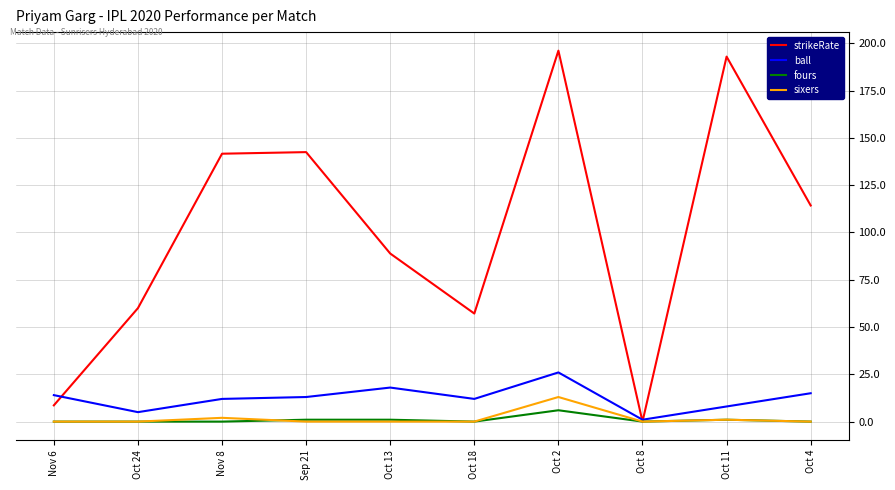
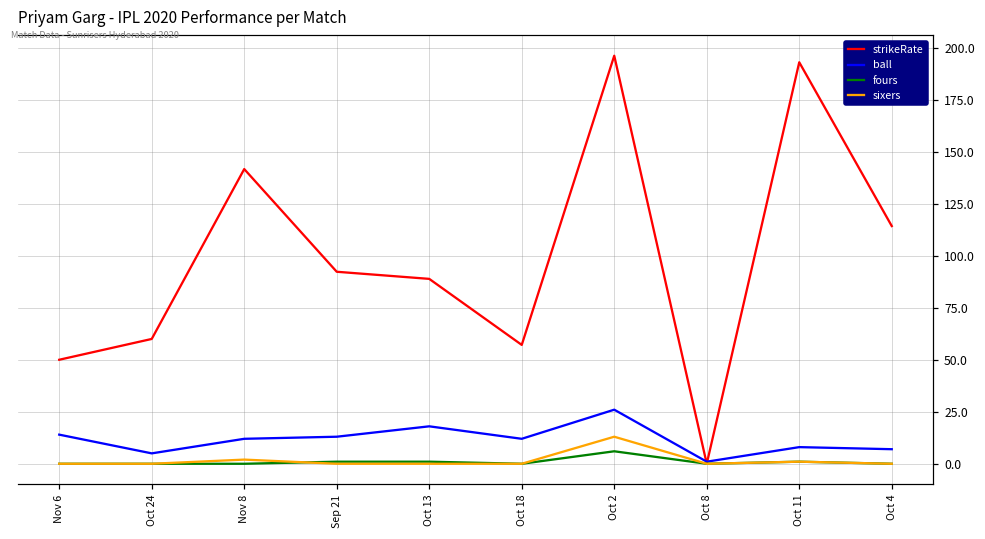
  {
    "strikeRate": {
-     "Nov 6": 9,
+     "Nov 6": 50,
      "Oct 24": 60,
      "Nov 8": 142,
-     "Sep 21": 143,
+     "Sep 21": 92,
      "Oct 13": 89,
      "Oct 18": 57,
      "Oct 2": 196,
      "Oct 11": 193,
      "Oct 4": 114
    },
    "ball": {
      "Nov 6": 14,
      "Oct 24": 5,
      "Nov 8": 12,
      "Sep 21": 13,
      "Oct 13": 18,
      "Oct 18": 12,
      "Oct 2": 26,
      "Oct 11": 8,
-     "Oct 4": 15
+     "Oct 4": 7
    },
    "fours": {
      "Nov 8": 0,
      "Oct 2": 6
    },
    "sixers": {
      "Nov 8": 2,
      "Oct 2": 13
    }
  }
